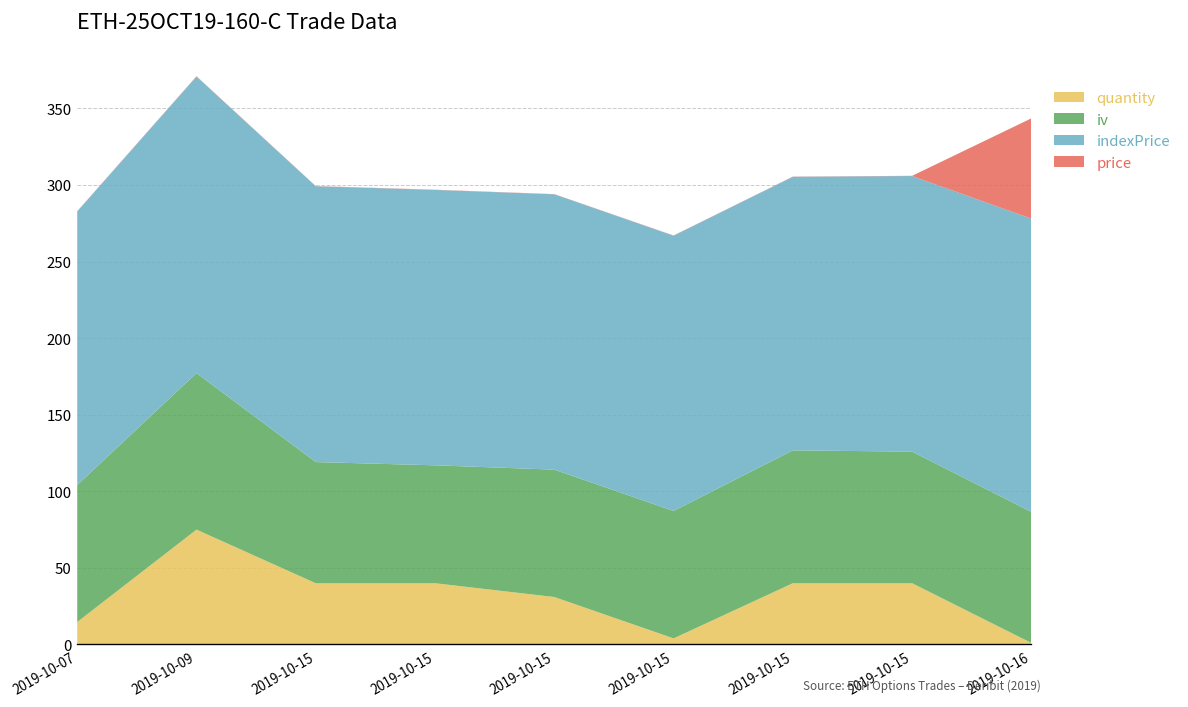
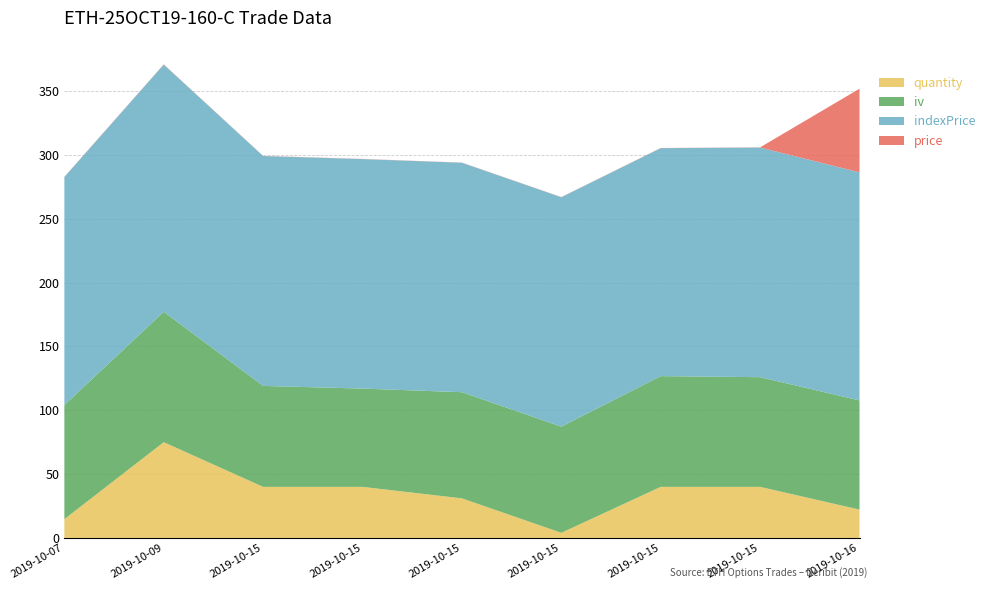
  {
    "quantity": {
      "2019-10-07": 15,
      "2019-10-09": 75,
-     "2019-10-16": 1
+     "2019-10-16": 22
    },
    "iv": {
      "2019-10-07": 89,
      "2019-10-09": 102,
      "2019-10-16": 86
    },
    "indexPrice": {
-     "2019-10-16": 191
+     "2019-10-16": 179
    },
    "price": {
      "2019-10-16": 66
    }
  }
